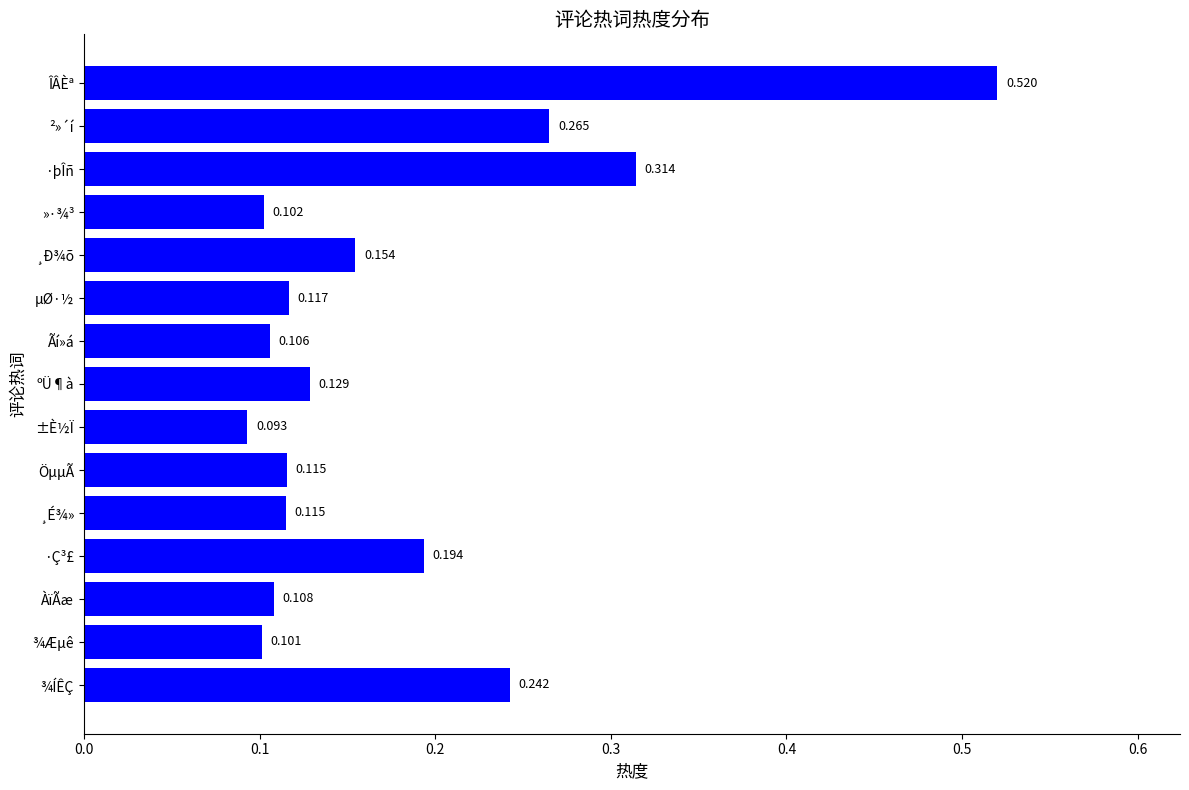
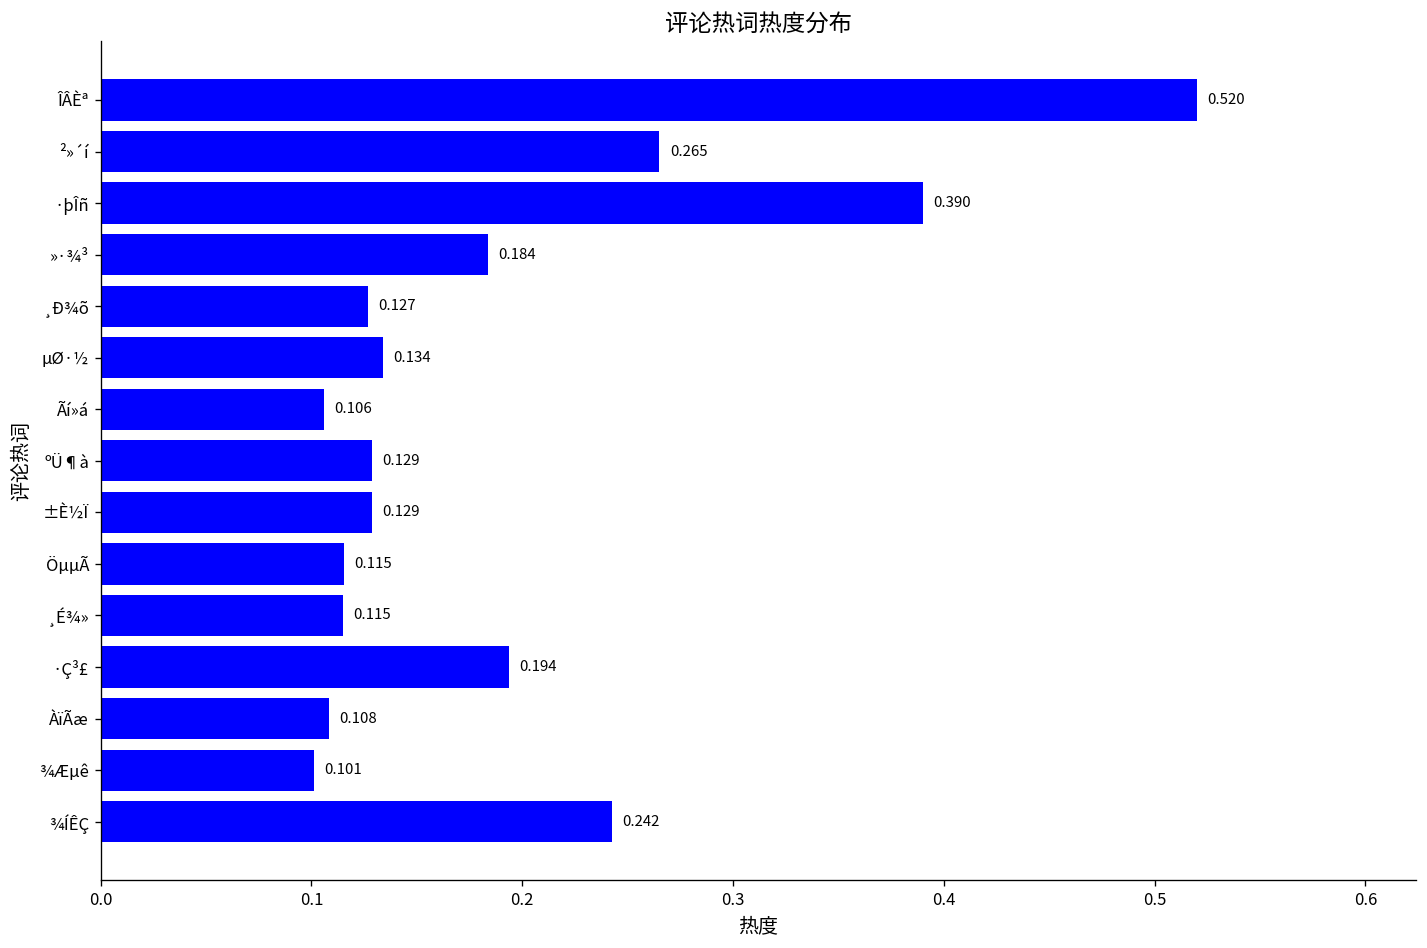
  {
    "ÎÂÈª": 0.520,
    "²»´í": 0.265,
-   "·þÎñ": 0.314,
-   "»·¾³": 0.102,
-   "¸Ð¾õ": 0.154,
-   "µØ·½": 0.117,
+   "·þÎñ": 0.390,
+   "»·¾³": 0.184,
+   "¸Ð¾õ": 0.127,
+   "µØ·½": 0.134,
    "Ãí»á": 0.106,
    "ºÜ¶à": 0.129,
-   "±È½Ï": 0.093,
+   "±È½Ï": 0.129,
    "ÖµµÃ": 0.115,
    "¸É¾»": 0.115,
    "·Ç³£": 0.194,
    "ÀïÃæ": 0.108,
    "¾Æµê": 0.101,
    "¾ÍÊÇ": 0.242
  }
